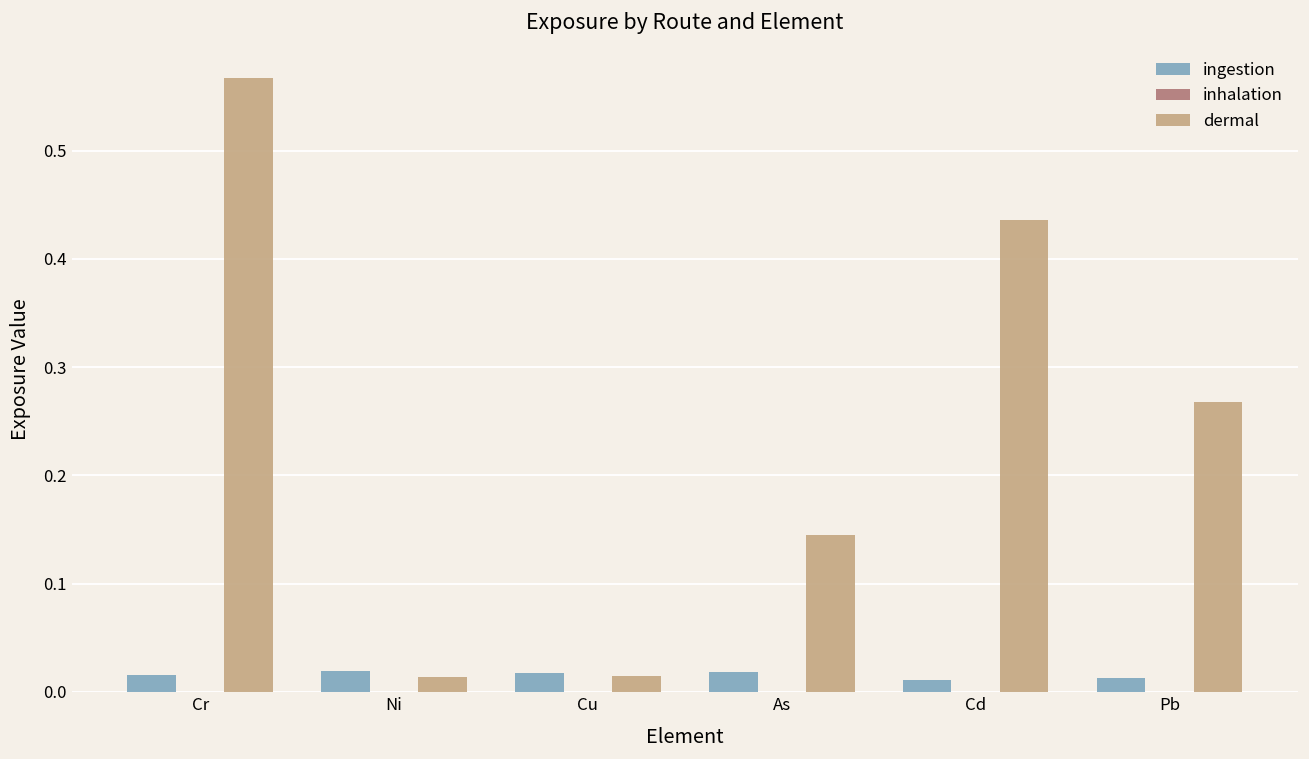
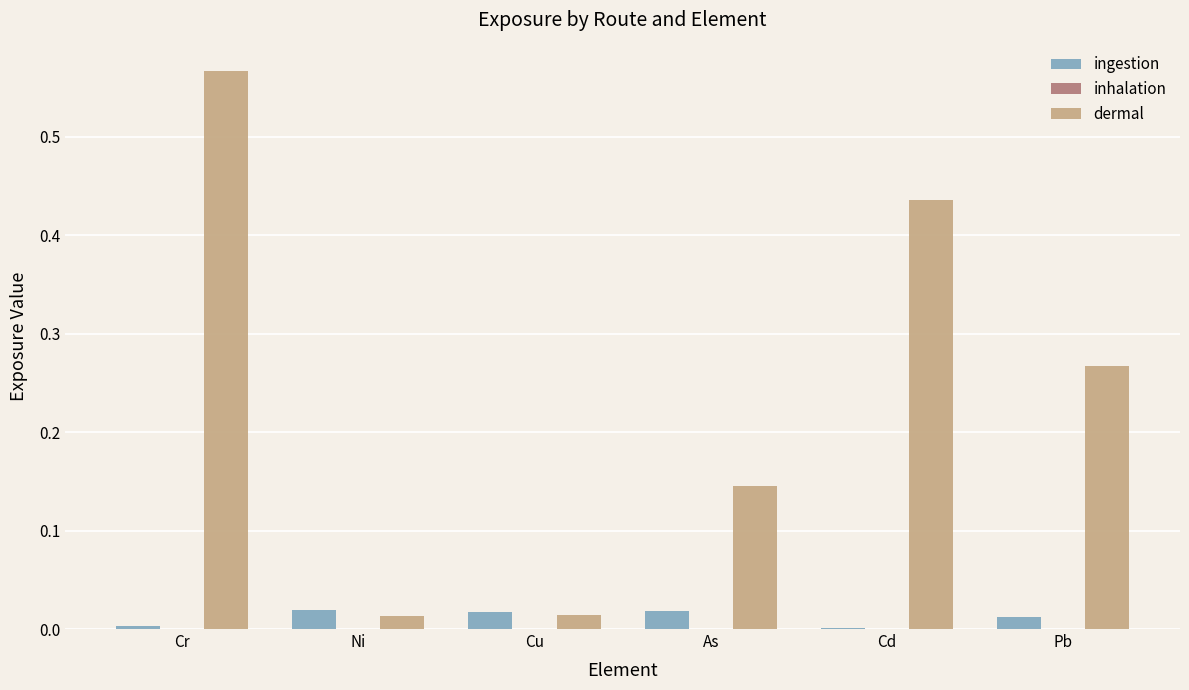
  {
    "ingestion": {
-     "Cr": 0.02,
+     "Cr": 0.00,
      "Ni": 0.02,
      "Cu": 0.02,
      "As": 0.02,
-     "Cd": 0.01,
+     "Cd": 0.00,
      "Pb": 0.01
    }
  }
